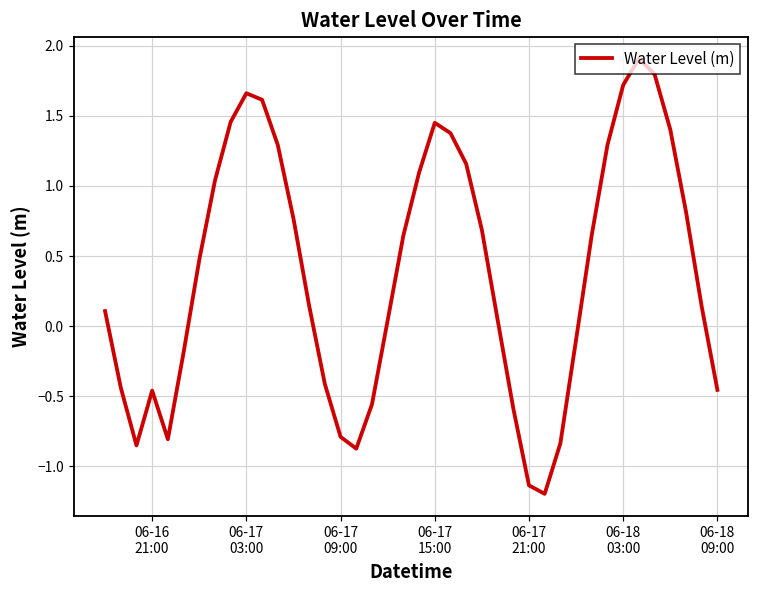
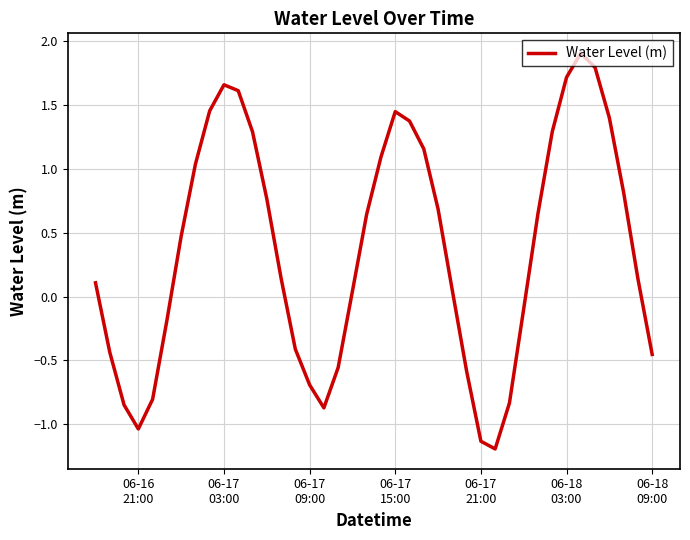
  {
-   "06-16 21:00": -0.46,
+   "06-16 21:00": -1.04,
    "06-17 03:00": 1.66,
-   "06-17 09:00": -0.79,
+   "06-17 09:00": -0.69,
    "06-17 15:00": 1.45,
    "06-17 21:00": -1.13,
    "06-18 03:00": 1.72,
    "06-18 09:00": -0.45
  }
